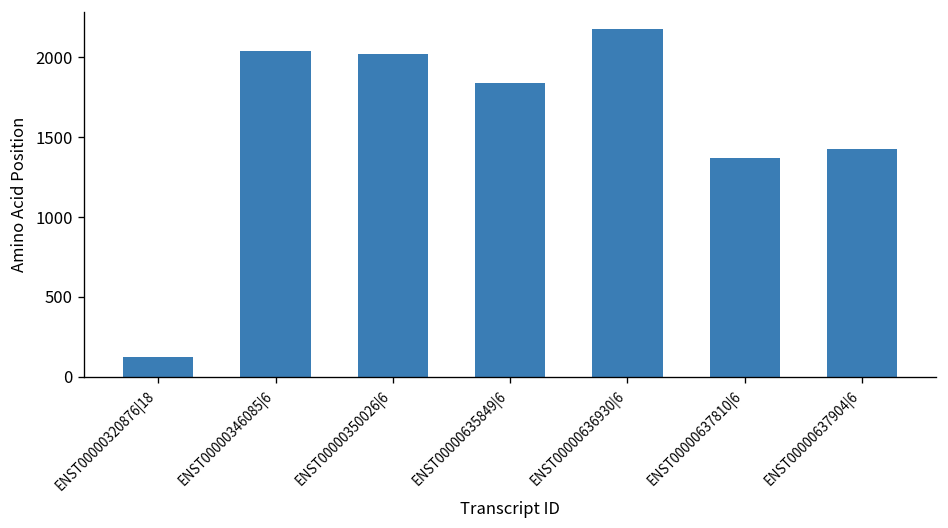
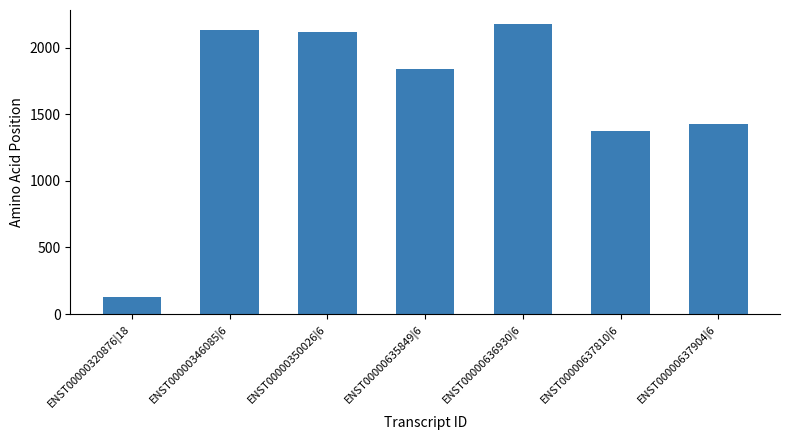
  {
    "ENST00000320876|18": 130,
-   "ENST00000346085|6": 2040,
-   "ENST00000350026|6": 2020,
+   "ENST00000346085|6": 2140,
+   "ENST00000350026|6": 2120,
    "ENST00000635849|6": 1840,
    "ENST00000636930|6": 2180,
    "ENST00000637810|6": 1370,
    "ENST00000637904|6": 1430
  }
